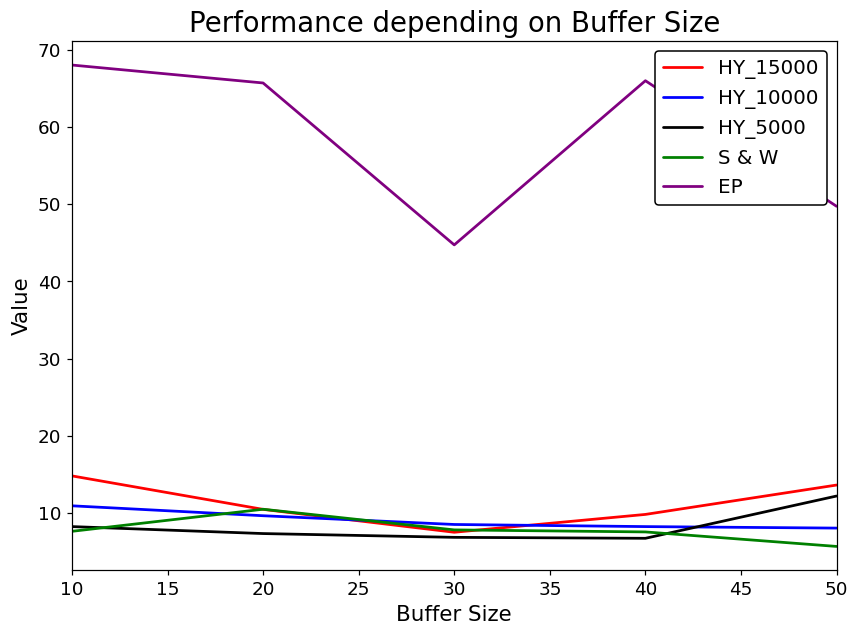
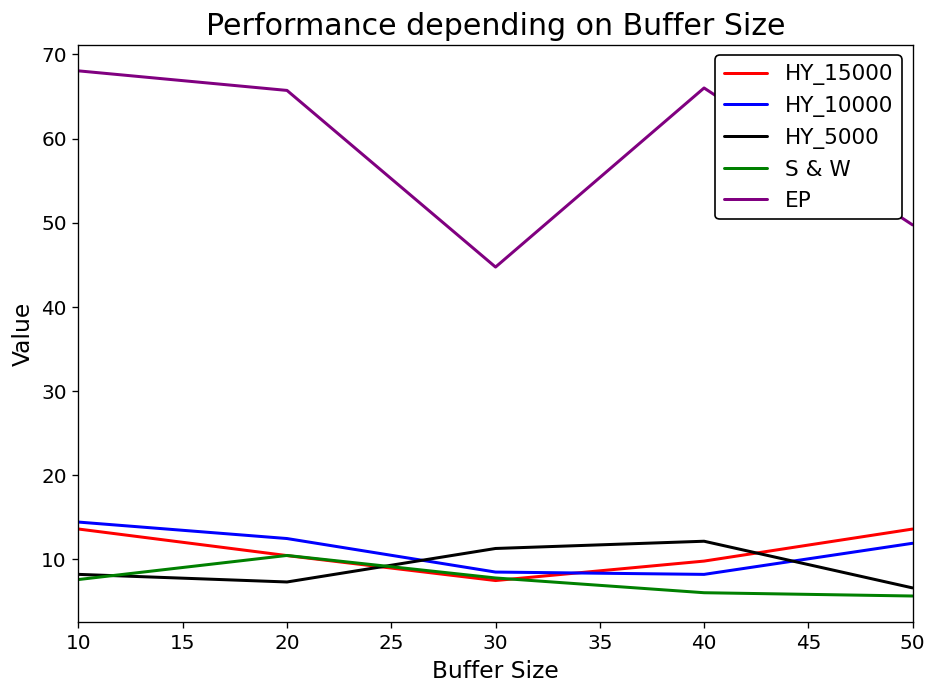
  {
    "HY_15000": {
-     "10": 15,
+     "10": 14,
      "40": 10,
      "50": 14
    },
    "HY_10000": {
-     "10": 11,
-     "20": 10,
+     "10": 14,
+     "20": 12,
      "30": 8,
      "40": 8,
-     "50": 8
+     "50": 12
    },
    "HY_5000": {
      "10": 8,
      "20": 7,
-     "30": 7,
-     "40": 7,
-     "50": 12
+     "30": 11,
+     "40": 12,
+     "50": 7
    },
    "S & W": {
      "10": 8,
-     "40": 8,
+     "40": 6,
      "50": 6
    },
    "EP": {
      "10": 68,
      "20": 66,
      "30": 45,
      "40": 66,
      "50": 50
    }
  }
